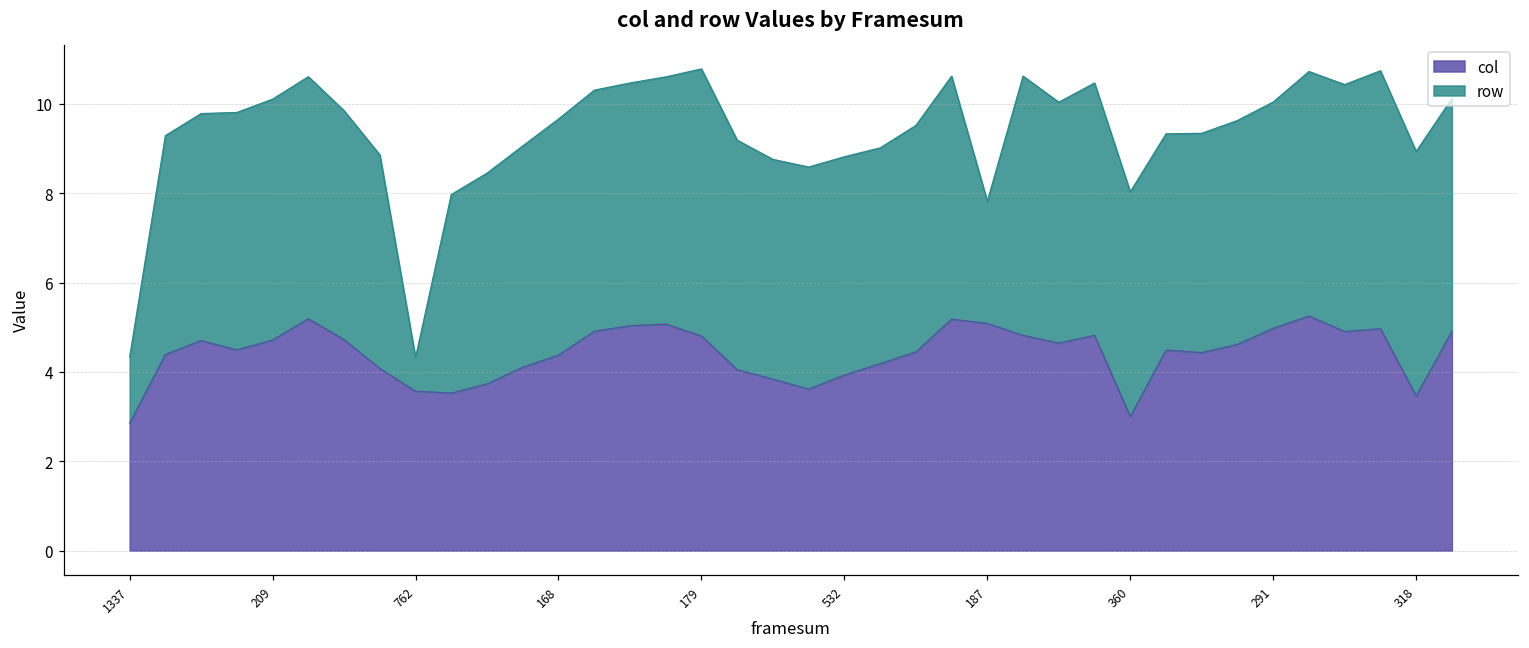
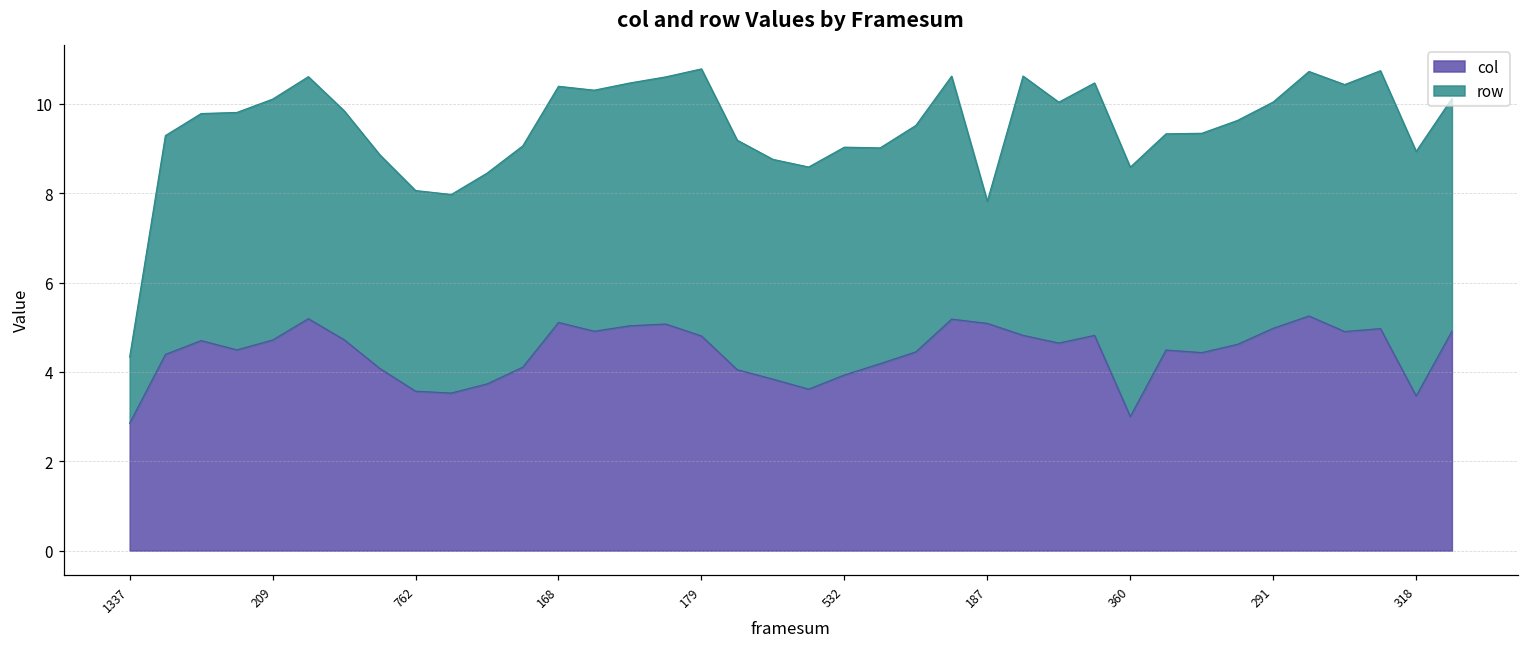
  {
    "col": {
      "1337": 2.9,
      "209": 4.7,
      "762": 3.6,
-     "168": 4.4,
+     "168": 5.1,
      "179": 4.8,
      "532": 3.9,
      "187": 5.1,
      "360": 3.0,
      "291": 5.0,
      "318": 3.5
    },
    "row": {
      "1337": 1.5,
      "209": 5.4,
-     "762": 0.8,
+     "762": 4.5,
      "168": 5.3,
      "179": 6.0,
-     "532": 4.9,
+     "532": 5.1,
      "187": 2.7,
-     "360": 5.0,
+     "360": 5.6,
      "291": 5.1,
      "318": 5.5
    }
  }
